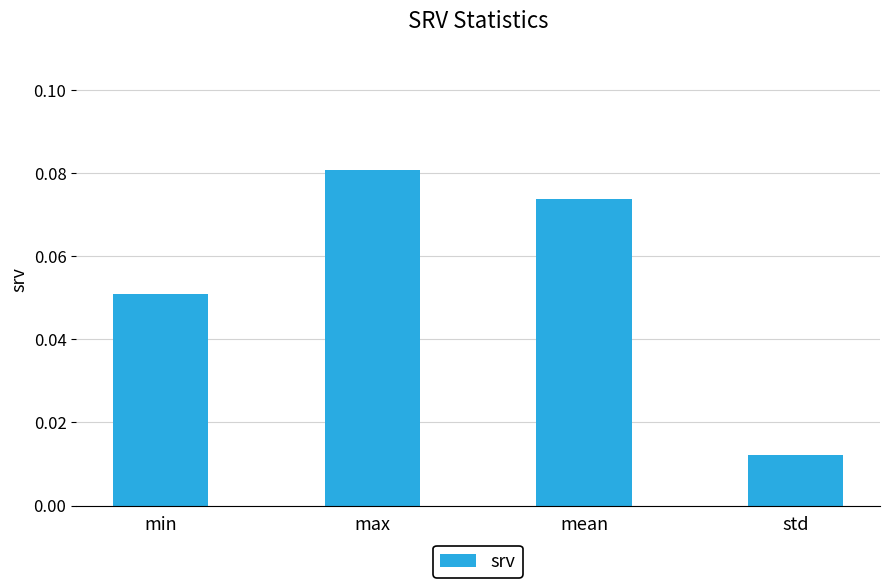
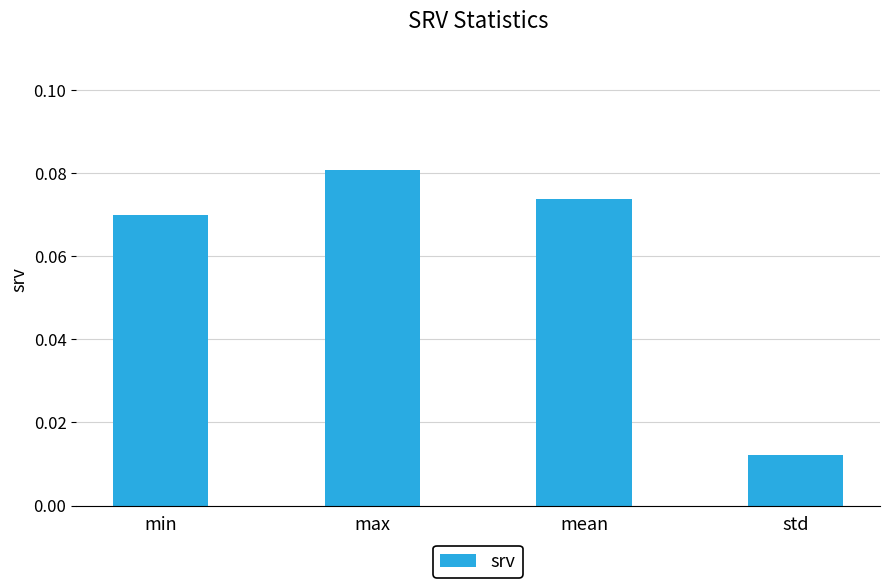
  {
-   "min": 0.051,
+   "min": 0.070,
    "max": 0.081,
    "mean": 0.074,
    "std": 0.012
  }
